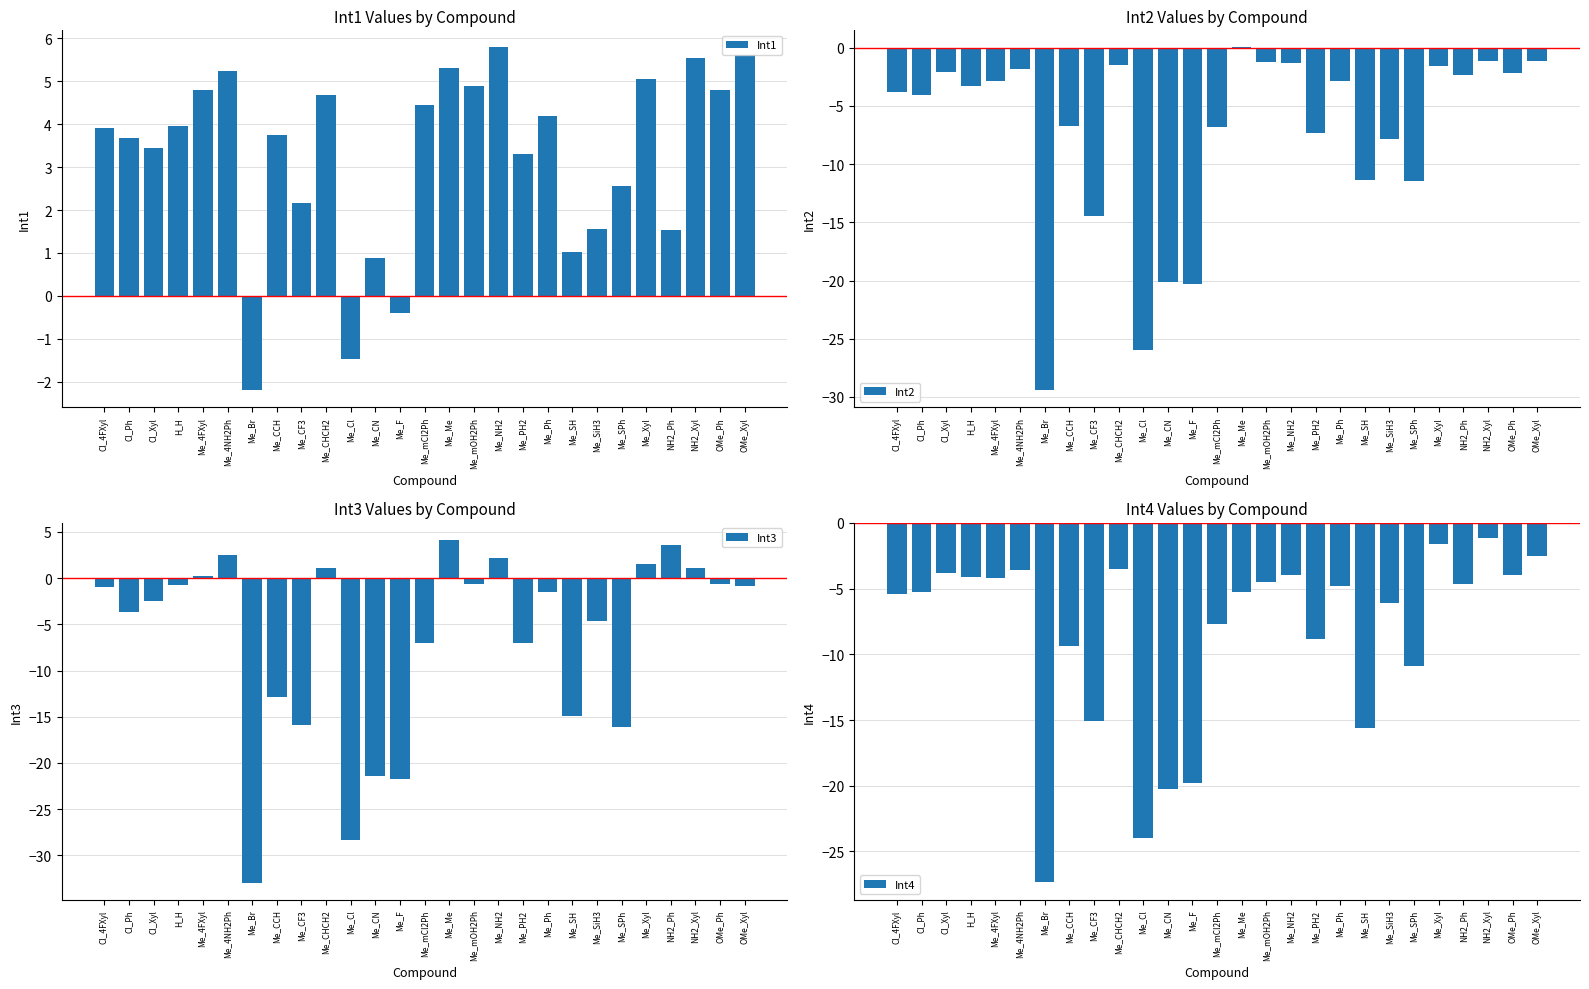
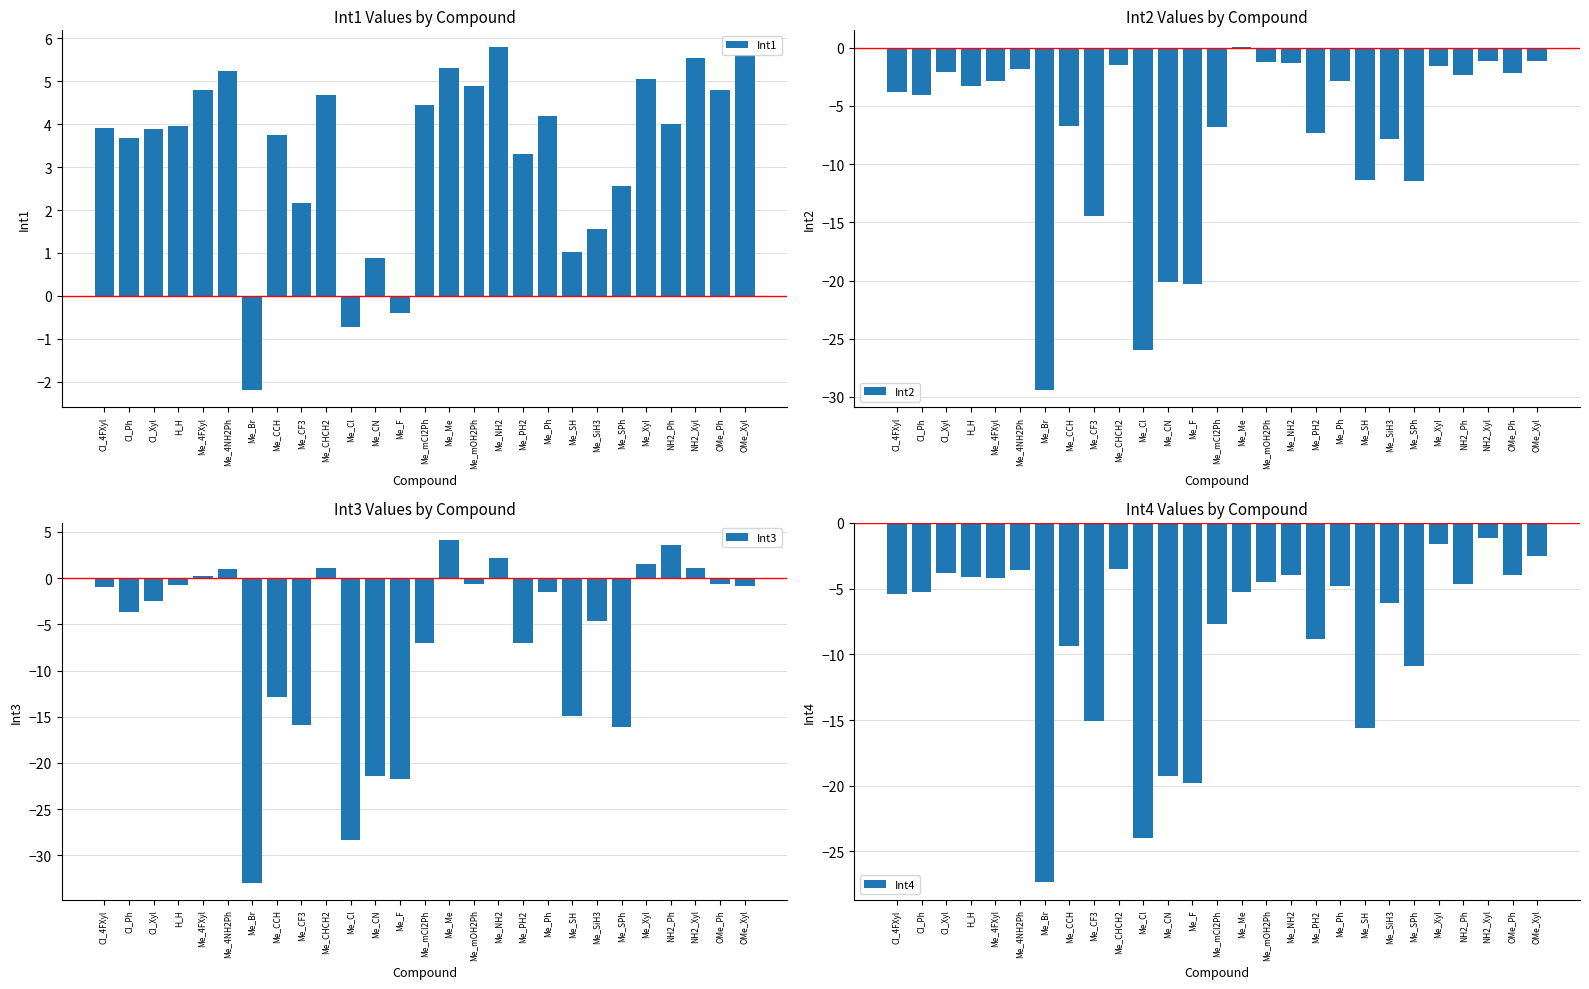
  {
    "Int1 Values by Compound": {
      "Cl_4FXyl": 3.9,
      "Cl_Ph": 3.7,
-     "Cl_Xyl": 3.5,
+     "Cl_Xyl": 3.9,
      "H_H": 4.0,
      "Me_4FXyl": 4.8,
      "Me_4NH2Ph": 5.2,
      "Me_Br": -2.2,
      "Me_CCH": 3.7,
      "Me_CF3": 2.2,
      "Me_CHCH2": 4.7,
-     "Me_Cl": -1.5,
+     "Me_Cl": -0.7,
      "Me_CN": 0.9,
      "Me_F": -0.4,
      "Me_mCl2Ph": 4.4,
      "Me_Me": 5.3,
      "Me_mOH2Ph": 4.9,
      "Me_NH2": 5.8,
      "Me_PH2": 3.3,
      "Me_Ph": 4.2,
      "Me_SH": 1.0,
      "Me_SiH3": 1.6,
      "Me_SPh": 2.6,
      "Me_Xyl": 5.1,
-     "NH2_Ph": 1.5,
+     "NH2_Ph": 4.0,
      "NH2_Xyl": 5.5,
      "OMe_Ph": 4.8
    },
    "Int2 Values by Compound": {
      "Cl_4FXyl": -3.8,
      "Cl_Ph": -4.1,
      "Cl_Xyl": -2.1,
      "H_H": -3.3,
      "Me_4FXyl": -2.9,
      "Me_4NH2Ph": -1.9,
      "Me_Br": -29.4,
      "Me_CCH": -6.7,
      "Me_CF3": -14.5,
      "Me_CHCH2": -1.5,
      "Me_Cl": -26.0,
      "Me_CN": -20.1,
      "Me_F": -20.3,
      "Me_mCl2Ph": -6.8,
      "Me_mOH2Ph": -1.3,
      "Me_NH2": -1.3,
      "Me_PH2": -7.3,
      "Me_Ph": -2.8,
      "Me_SH": -11.4,
      "Me_SiH3": -7.9,
      "Me_SPh": -11.5,
      "Me_Xyl": -1.6,
      "NH2_Ph": -2.4,
      "NH2_Xyl": -1.1,
      "OMe_Ph": -2.2,
      "OMe_Xyl": -1.2
    },
    "Int3 Values by Compound": {
      "Cl_4FXyl": -1,
      "Cl_Ph": -4,
      "Cl_Xyl": -2,
      "H_H": -1,
-     "Me_4NH2Ph": 3,
+     "Me_4NH2Ph": 1,
      "Me_Br": -33,
      "Me_CCH": -13,
      "Me_CF3": -16,
      "Me_CHCH2": 1,
      "Me_Cl": -28,
      "Me_CN": -21,
      "Me_F": -22,
      "Me_mCl2Ph": -7,
      "Me_Me": 4,
      "Me_mOH2Ph": -1,
      "Me_NH2": 2,
      "Me_PH2": -7,
      "Me_Ph": -2,
      "Me_SH": -15,
      "Me_SiH3": -5,
      "Me_SPh": -16,
      "Me_Xyl": 1,
      "NH2_Ph": 4,
      "NH2_Xyl": 1,
      "OMe_Ph": -1,
      "OMe_Xyl": -1
    },
    "Int4 Values by Compound": {
      "Cl_4FXyl": -5.4,
      "Cl_Ph": -5.3,
      "Cl_Xyl": -3.8,
      "H_H": -4.1,
      "Me_4FXyl": -4.2,
      "Me_4NH2Ph": -3.6,
      "Me_Br": -27.3,
      "Me_CCH": -9.4,
      "Me_CF3": -15.1,
      "Me_CHCH2": -3.5,
      "Me_Cl": -23.9,
-     "Me_CN": -20.2,
+     "Me_CN": -19.2,
      "Me_F": -19.8,
      "Me_mCl2Ph": -7.7,
      "Me_Me": -5.3,
      "Me_mOH2Ph": -4.5,
      "Me_NH2": -4.0,
      "Me_PH2": -8.8,
      "Me_Ph": -4.8,
      "Me_SH": -15.6,
      "Me_SiH3": -6.1,
      "Me_SPh": -10.9,
      "Me_Xyl": -1.6,
      "NH2_Ph": -4.7,
      "NH2_Xyl": -1.2,
      "OMe_Ph": -4.0,
      "OMe_Xyl": -2.5
    }
  }
